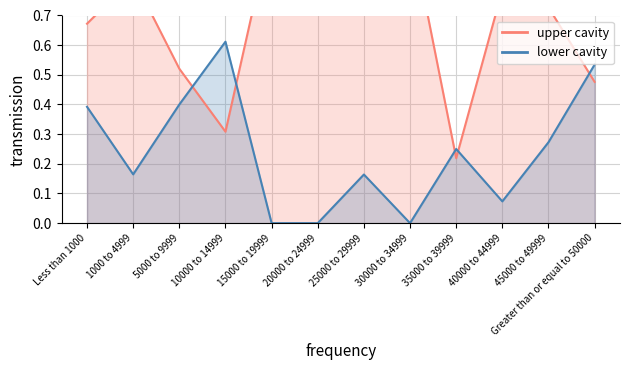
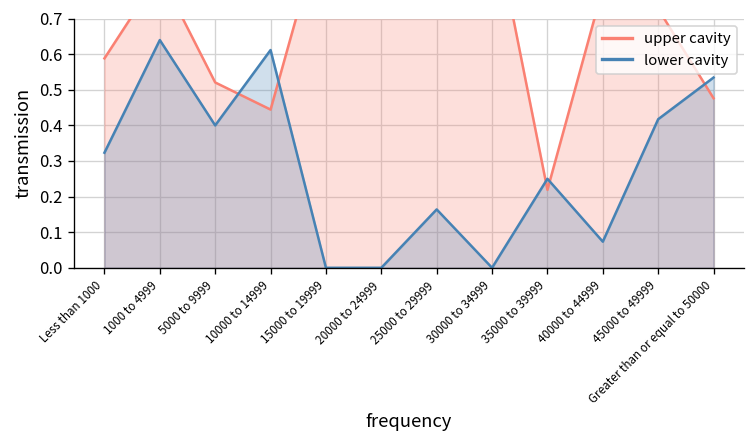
  {
    "upper cavity": {
-     "Less than 1000": 0.67,
+     "Less than 1000": 0.59,
      "5000 to 9999": 0.52,
-     "10000 to 14999": 0.31,
+     "10000 to 14999": 0.44,
      "35000 to 39999": 0.22,
      "Greater than or equal to 50000": 0.48
    },
    "lower cavity": {
-     "Less than 1000": 0.39,
-     "1000 to 4999": 0.16,
+     "Less than 1000": 0.32,
+     "1000 to 4999": 0.64,
      "5000 to 9999": 0.40,
      "10000 to 14999": 0.61,
      "15000 to 19999": 0.00,
      "20000 to 24999": 0.00,
      "25000 to 29999": 0.16,
      "30000 to 34999": 0.00,
      "35000 to 39999": 0.25,
      "40000 to 44999": 0.07,
-     "45000 to 49999": 0.27,
+     "45000 to 49999": 0.42,
      "Greater than or equal to 50000": 0.53
    }
  }
